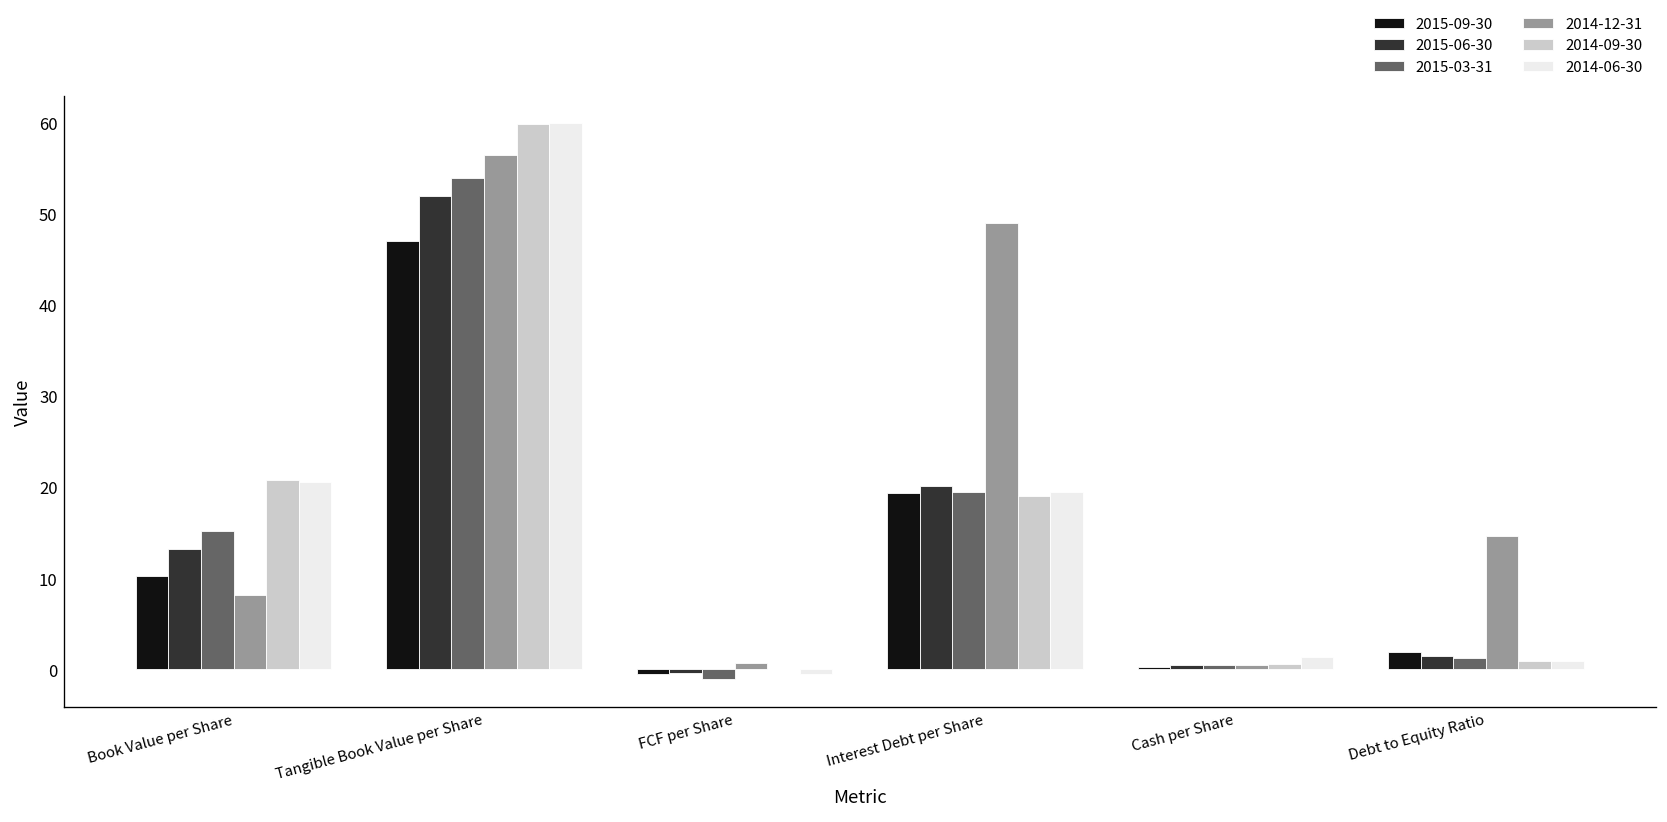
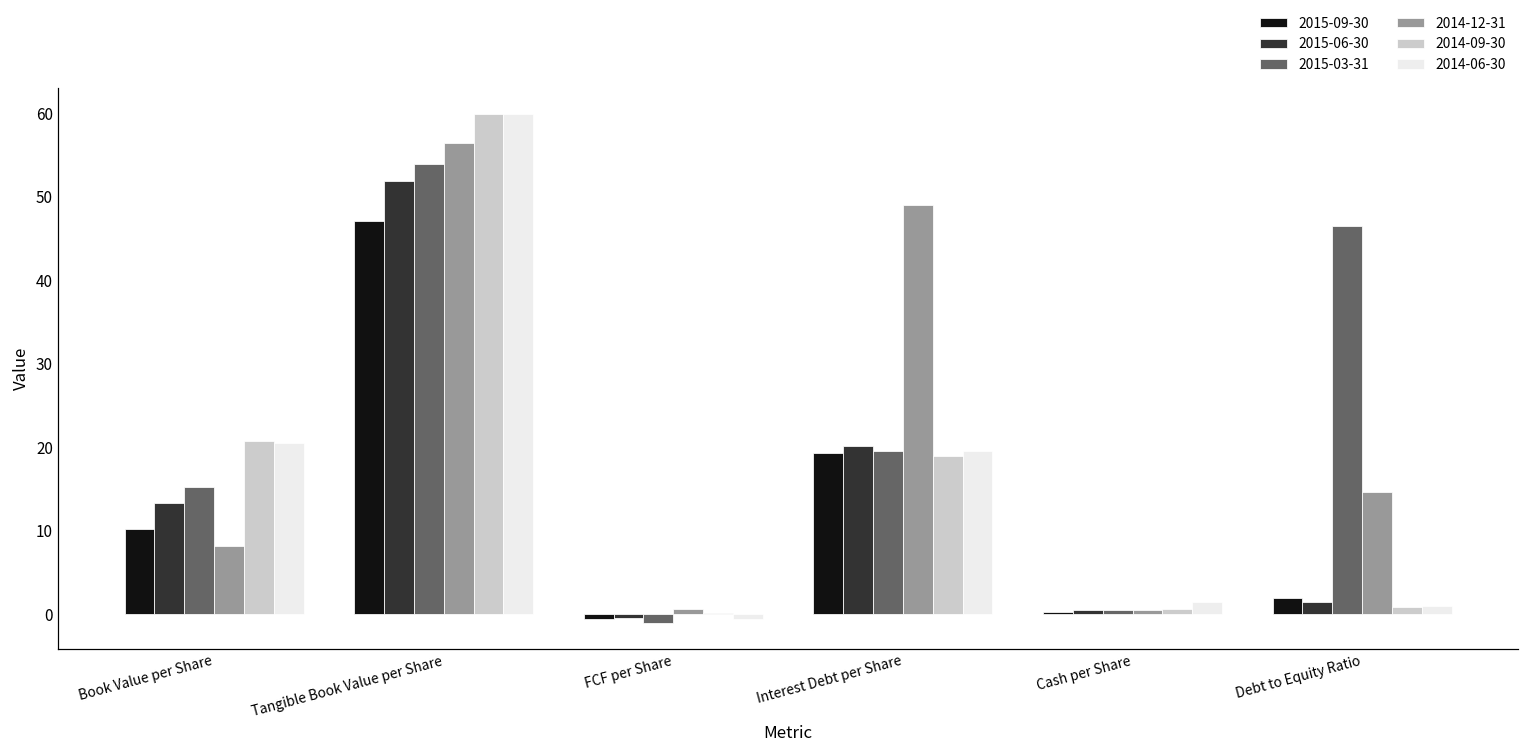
  {
    "2015-03-31": {
      "Book Value per Share": 15,
      "Tangible Book Value per Share": 54,
      "FCF per Share": -1,
      "Interest Debt per Share": 20,
      "Cash per Share": 1,
-     "Debt to Equity Ratio": 1
+     "Debt to Equity Ratio": 47
    },
    "2014-12-31": {
      "Book Value per Share": 8,
      "Tangible Book Value per Share": 56,
      "FCF per Share": 1,
      "Interest Debt per Share": 49,
      "Cash per Share": 0,
      "Debt to Equity Ratio": 15
    }
  }
